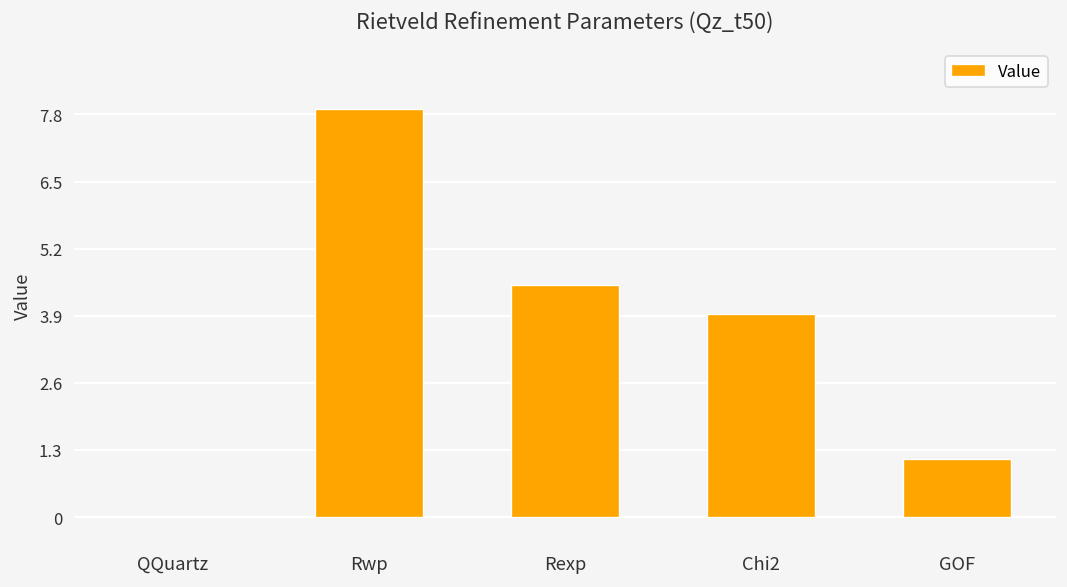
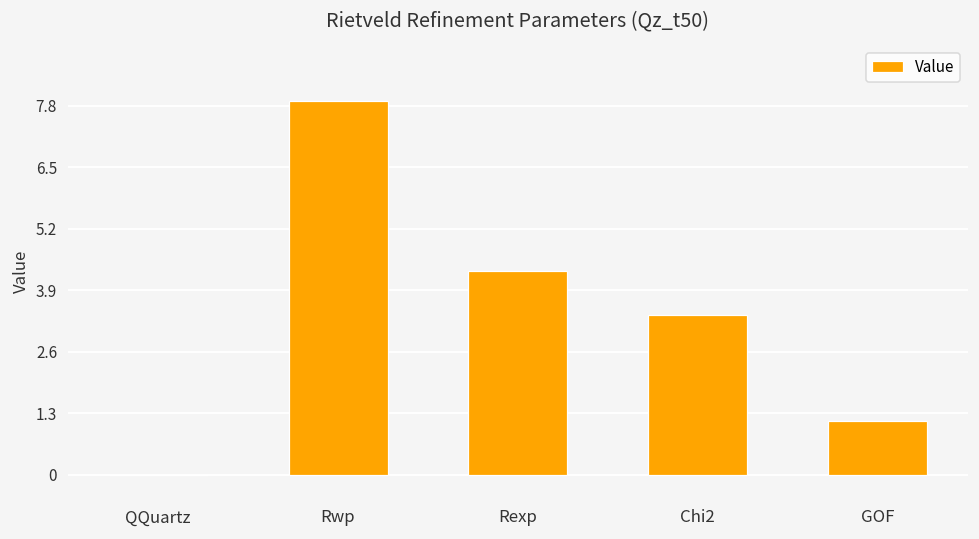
  {
    "QQuartz": 0.0,
    "Rwp": 7.9,
-   "Rexp": 4.5,
-   "Chi2": 3.9,
+   "Rexp": 4.3,
+   "Chi2": 3.4,
    "GOF": 1.1
  }
